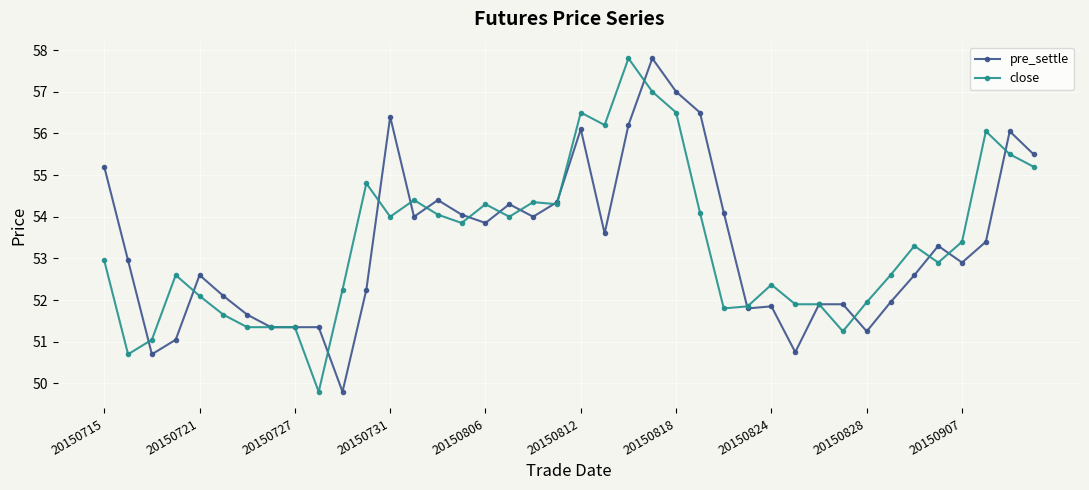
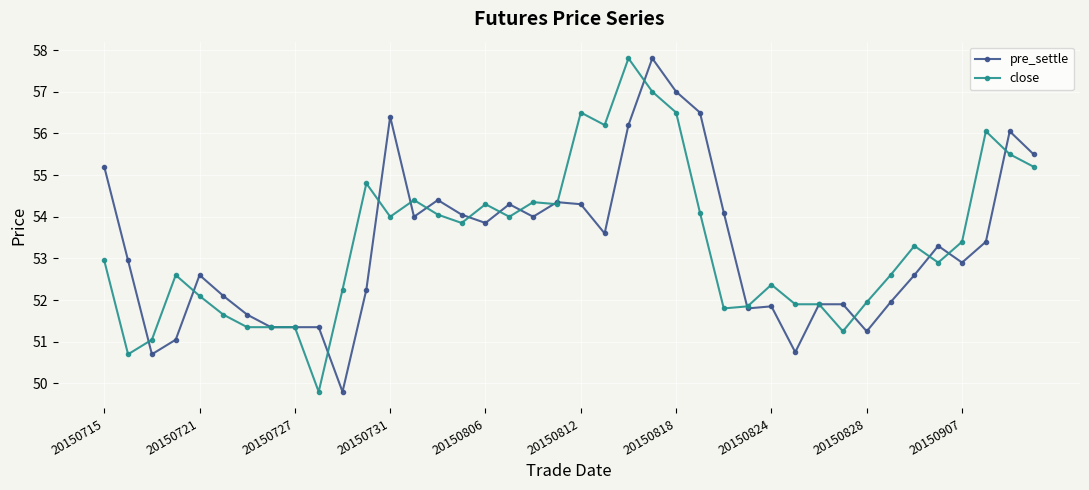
  {
    "pre_settle": {
      "20150715": 55.2,
      "20150721": 52.6,
      "20150731": 56.4,
      "20150806": 53.9,
-     "20150812": 56.1,
+     "20150812": 54.3,
      "20150818": 57.0,
      "20150824": 51.9,
      "20150828": 51.3,
      "20150907": 52.9
    },
    "close": {
      "20150715": 53.0,
      "20150721": 52.1,
      "20150731": 54.0,
      "20150806": 54.3,
      "20150812": 56.5,
      "20150818": 56.5,
      "20150824": 52.4,
      "20150828": 52.0,
      "20150907": 53.4
    }
  }
